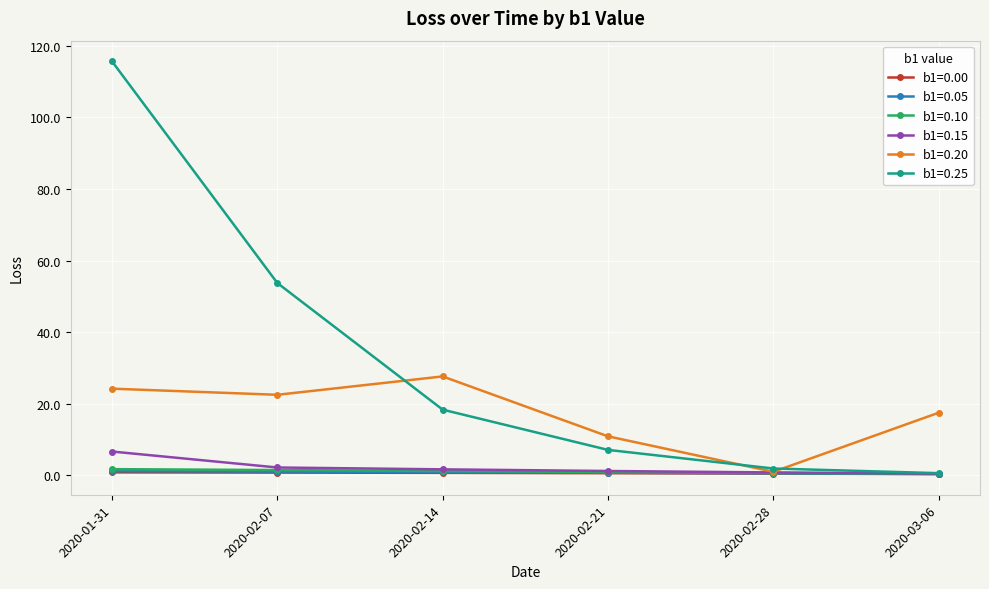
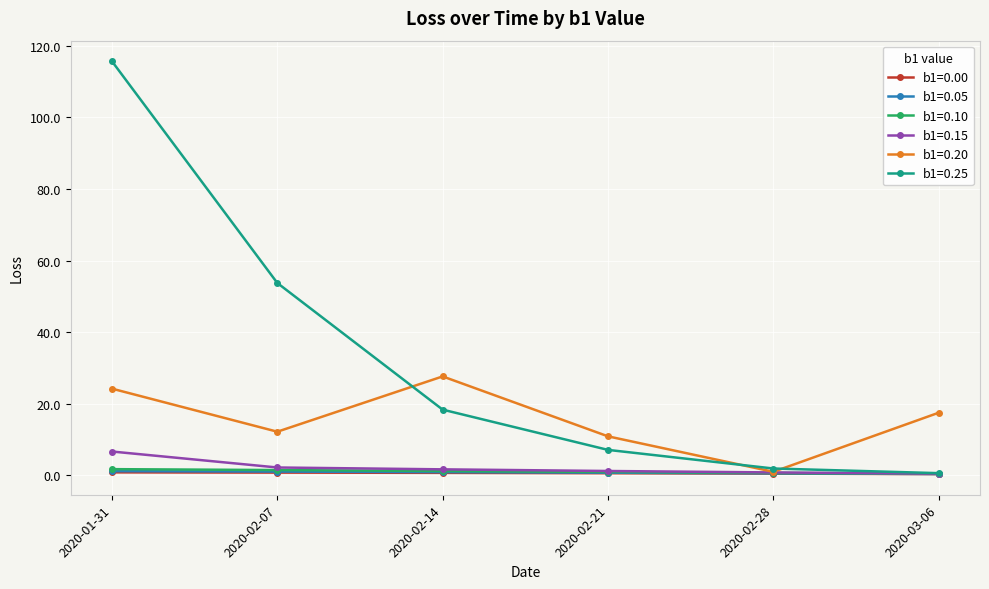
  {
    "b1=0.15": {
      "2020-01-31": 7,
      "2020-02-07": 2
    },
    "b1=0.20": {
      "2020-01-31": 24,
-     "2020-02-07": 23,
+     "2020-02-07": 12,
      "2020-02-14": 28,
      "2020-02-21": 11,
      "2020-03-06": 18
    }
  }
